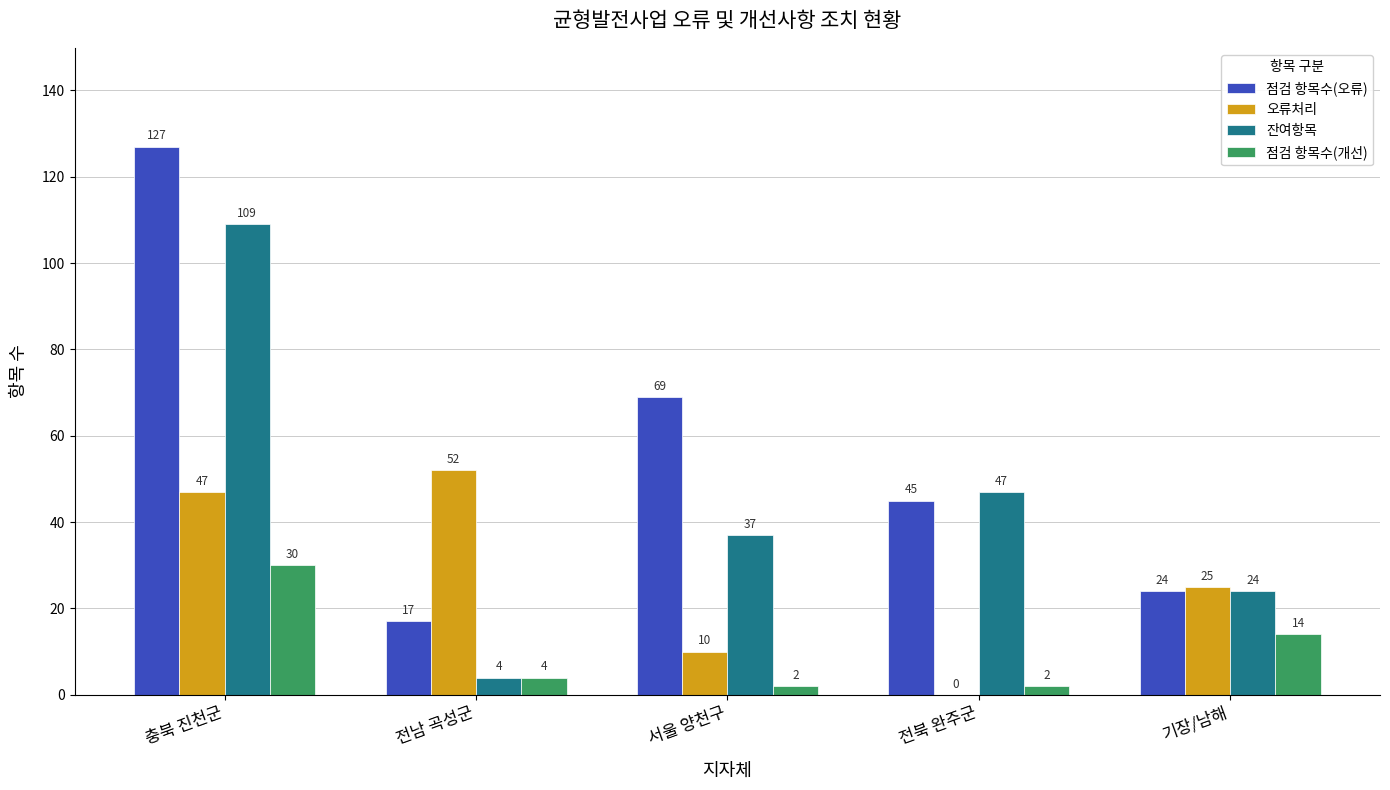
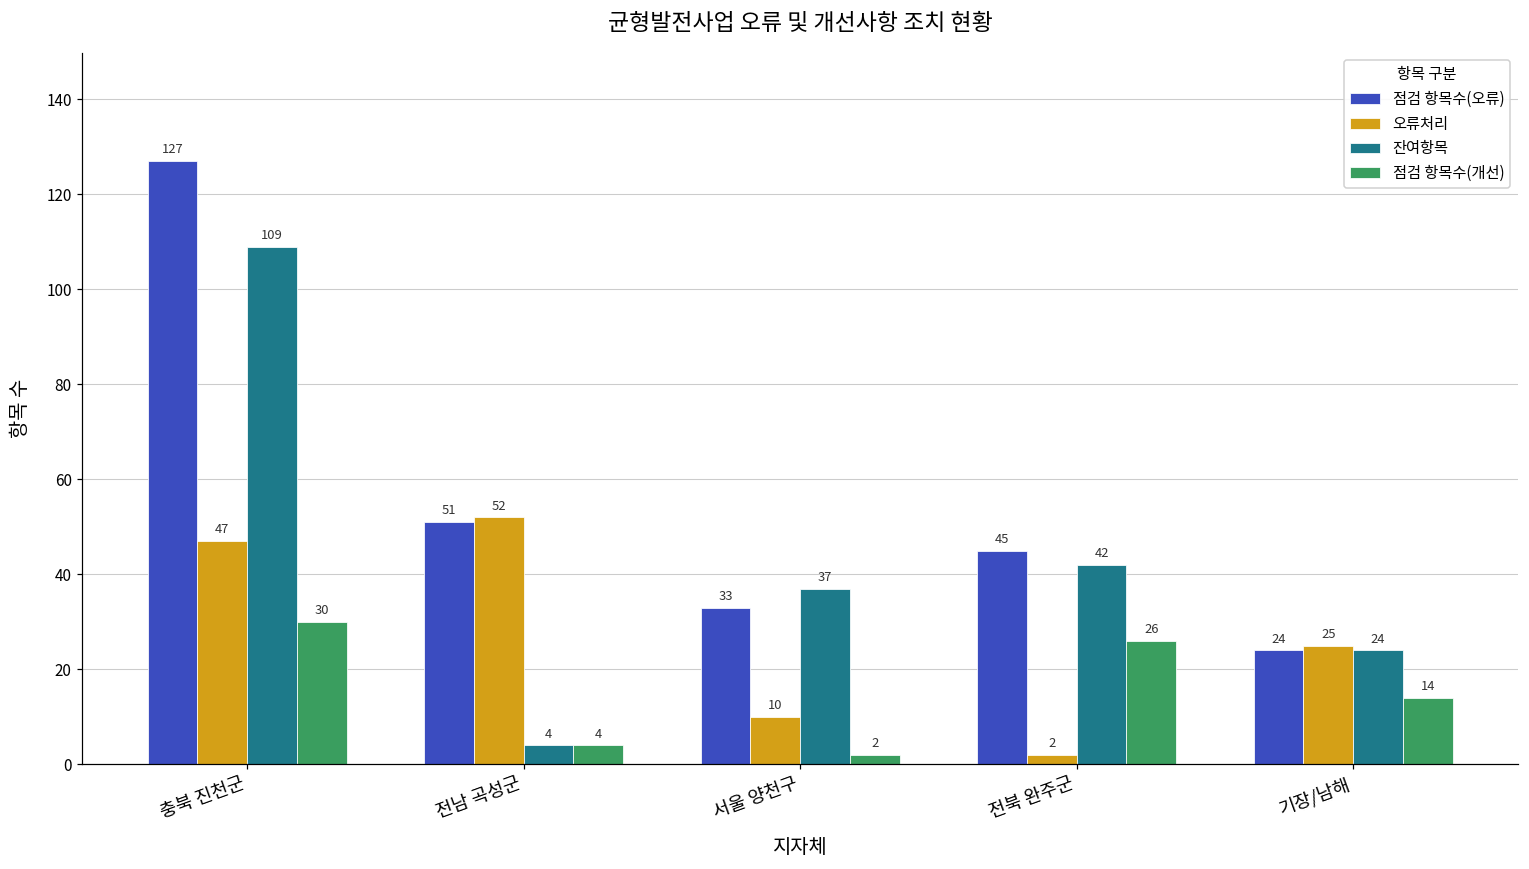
  {
    "점검 항목수(오류)": {
      "충북 진천군": 127,
-     "전남 곡성군": 17,
-     "서울 양천구": 69,
+     "전남 곡성군": 51,
+     "서울 양천구": 33,
      "전북 완주군": 45,
      "기장/남해": 24
    },
    "오류처리": {
      "충북 진천군": 47,
      "전남 곡성군": 52,
      "서울 양천구": 10,
-     "전북 완주군": 0,
+     "전북 완주군": 2,
      "기장/남해": 25
    },
    "잔여항목": {
      "충북 진천군": 109,
      "전남 곡성군": 4,
      "서울 양천구": 37,
-     "전북 완주군": 47,
+     "전북 완주군": 42,
      "기장/남해": 24
    },
    "점검 항목수(개선)": {
      "충북 진천군": 30,
      "전남 곡성군": 4,
      "서울 양천구": 2,
-     "전북 완주군": 2,
+     "전북 완주군": 26,
      "기장/남해": 14
    }
  }
